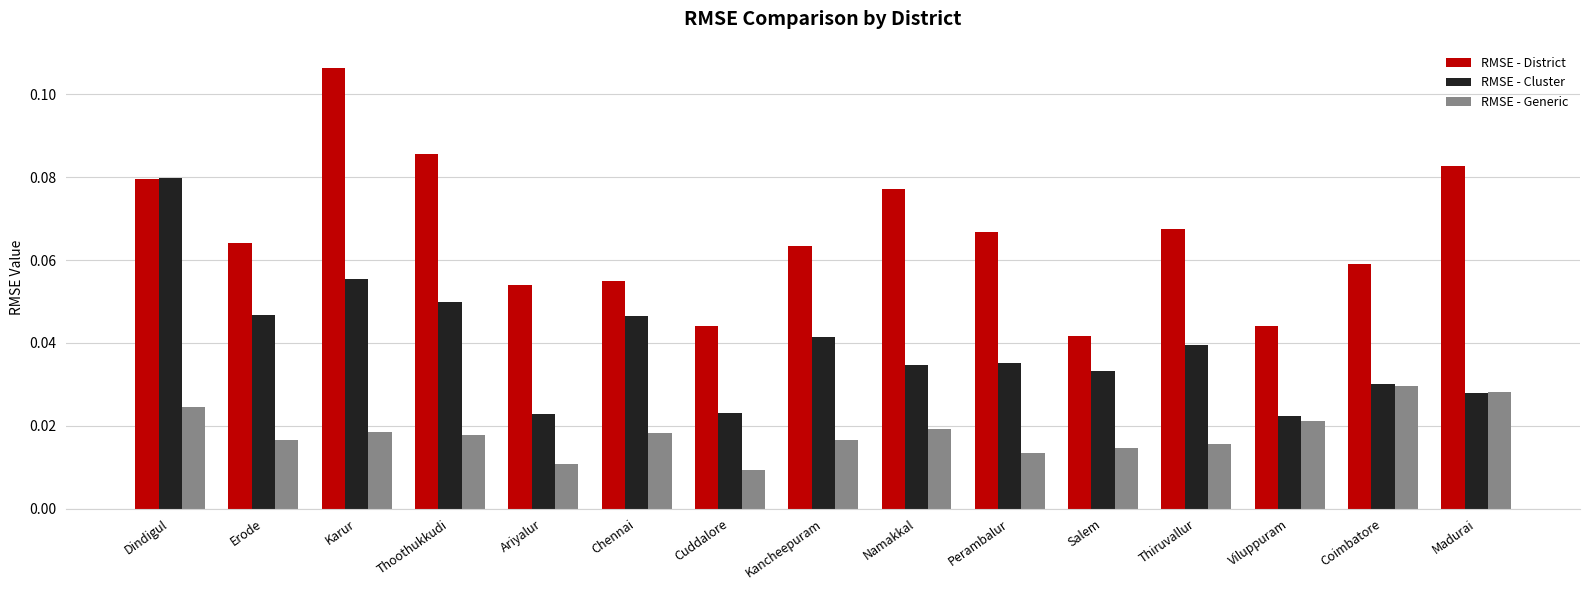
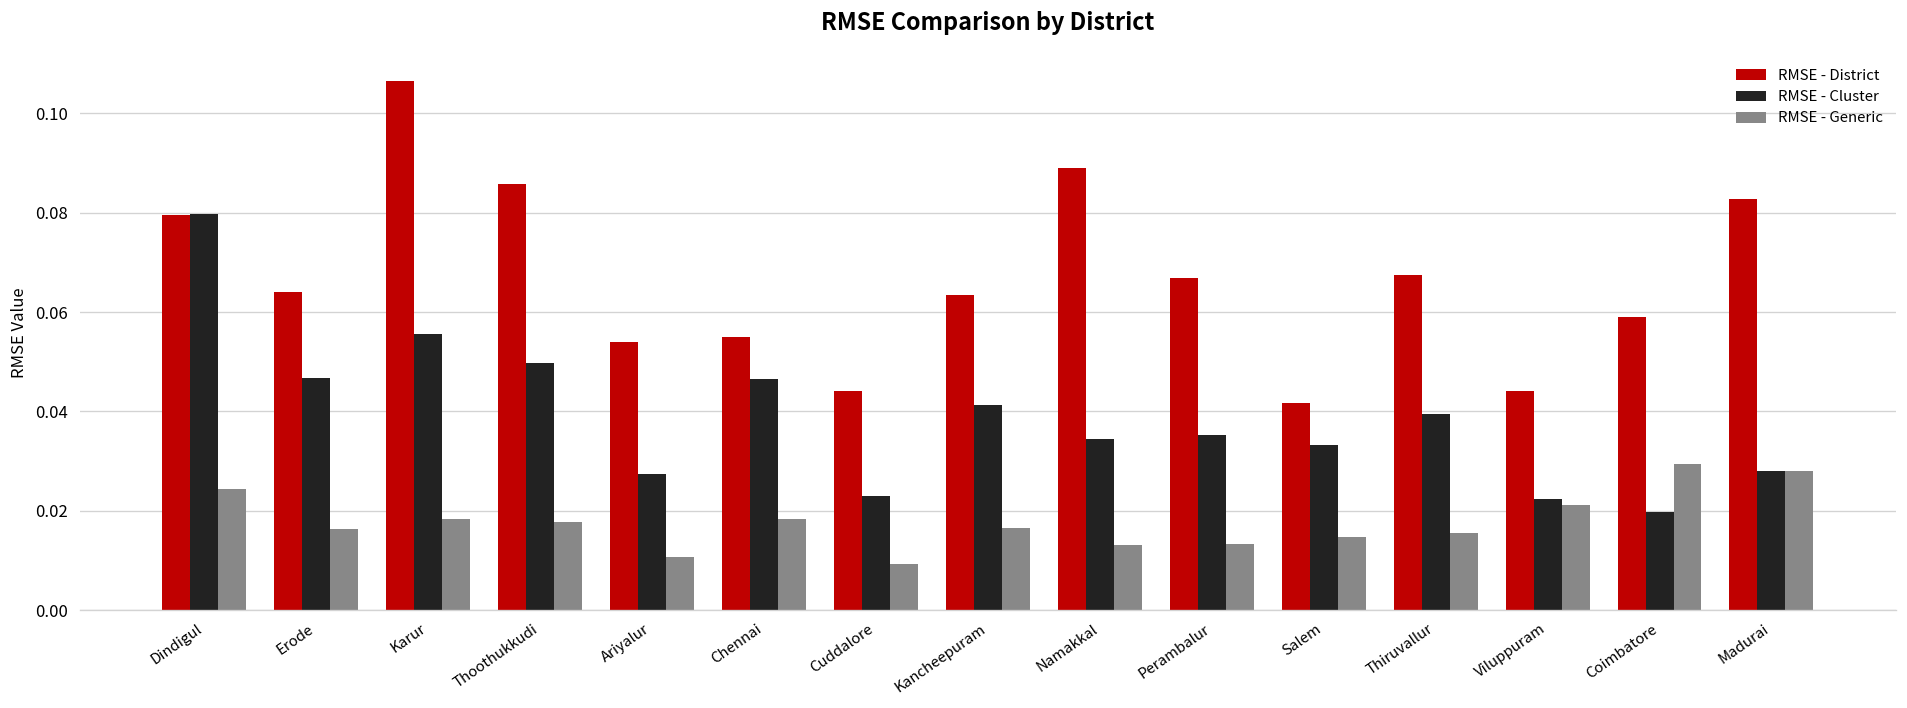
  {
    "RMSE - District": {
      "Dindigul": 0.080,
      "Erode": 0.064,
      "Karur": 0.106,
      "Thoothukkudi": 0.086,
      "Ariyalur": 0.054,
      "Chennai": 0.055,
      "Cuddalore": 0.044,
      "Kancheepuram": 0.063,
-     "Namakkal": 0.077,
+     "Namakkal": 0.089,
      "Perambalur": 0.067,
      "Salem": 0.042,
      "Thiruvallur": 0.067,
      "Viluppuram": 0.044,
      "Coimbatore": 0.059,
      "Madurai": 0.083
    },
    "RMSE - Cluster": {
      "Dindigul": 0.080,
      "Erode": 0.047,
      "Karur": 0.056,
      "Thoothukkudi": 0.050,
-     "Ariyalur": 0.023,
+     "Ariyalur": 0.027,
      "Chennai": 0.047,
      "Cuddalore": 0.023,
      "Kancheepuram": 0.041,
      "Namakkal": 0.035,
      "Perambalur": 0.035,
      "Salem": 0.033,
      "Thiruvallur": 0.040,
      "Viluppuram": 0.022,
-     "Coimbatore": 0.030,
+     "Coimbatore": 0.020,
      "Madurai": 0.028
    },
    "RMSE - Generic": {
      "Dindigul": 0.024,
      "Erode": 0.016,
      "Karur": 0.018,
      "Thoothukkudi": 0.018,
      "Ariyalur": 0.011,
      "Chennai": 0.018,
      "Cuddalore": 0.009,
      "Kancheepuram": 0.017,
-     "Namakkal": 0.019,
+     "Namakkal": 0.013,
      "Perambalur": 0.013,
      "Salem": 0.015,
      "Thiruvallur": 0.016,
      "Viluppuram": 0.021,
      "Coimbatore": 0.030,
      "Madurai": 0.028
    }
  }
